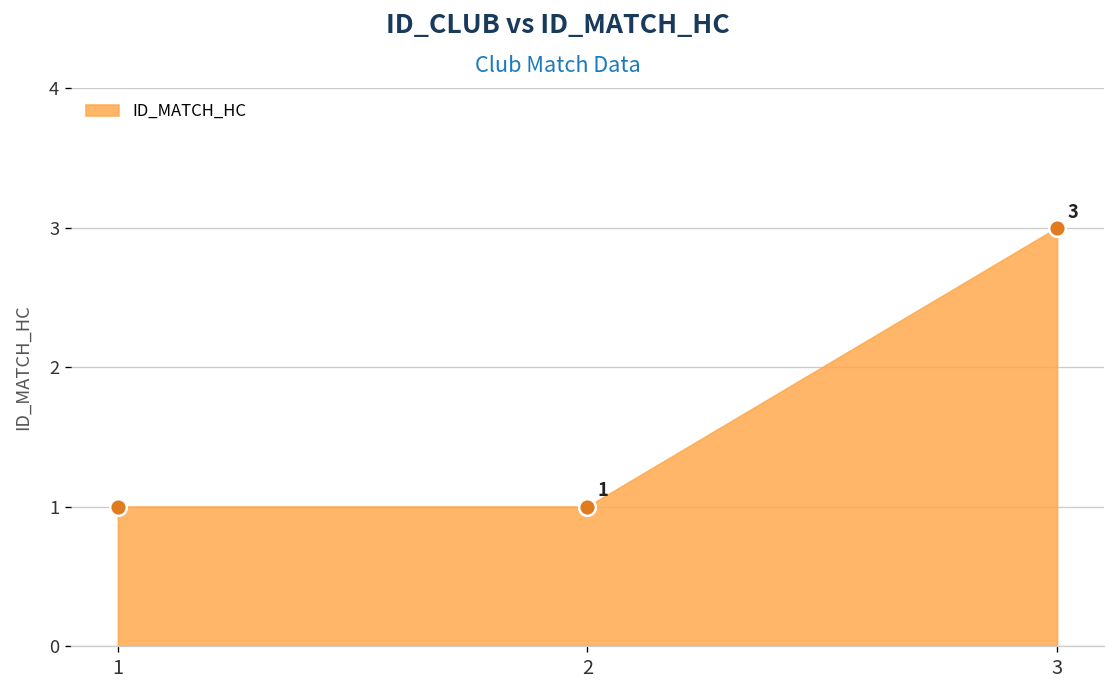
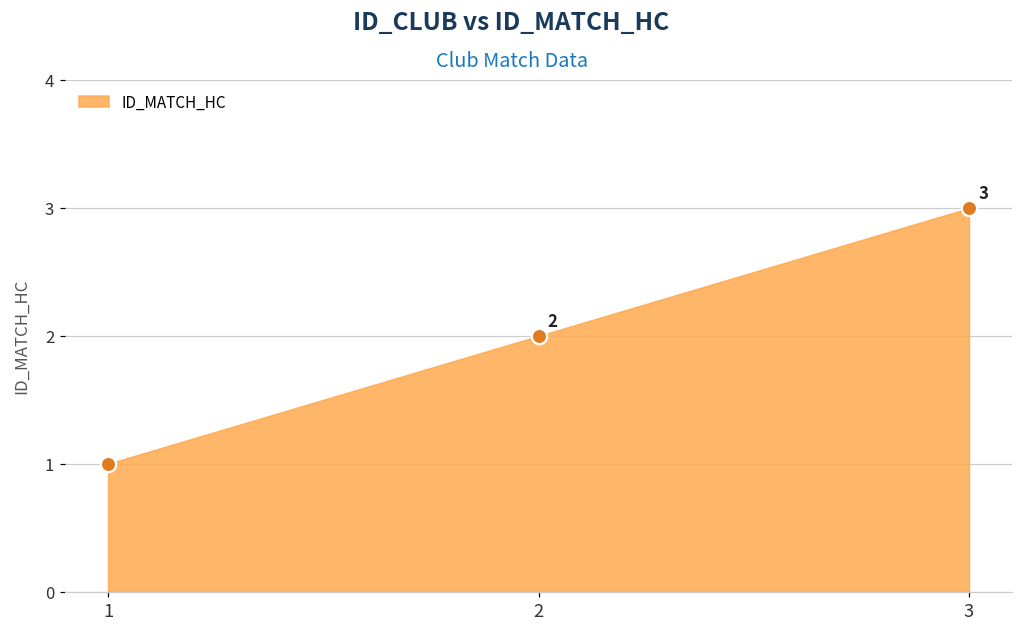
  {
-   "2": 1,
+   "2": 2,
    "3": 3
  }
